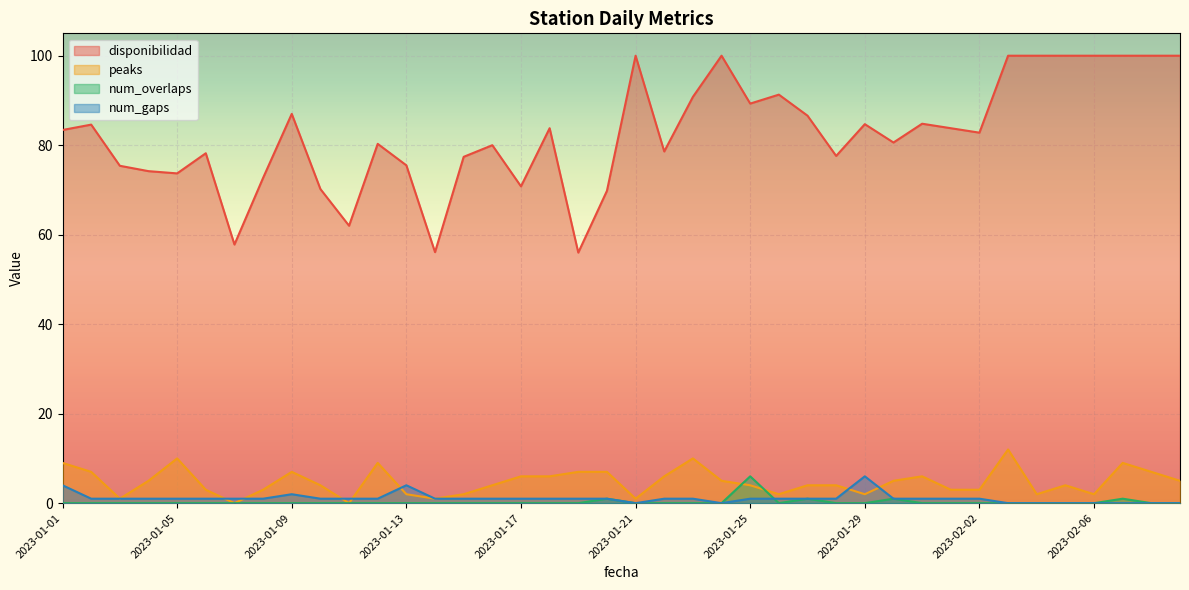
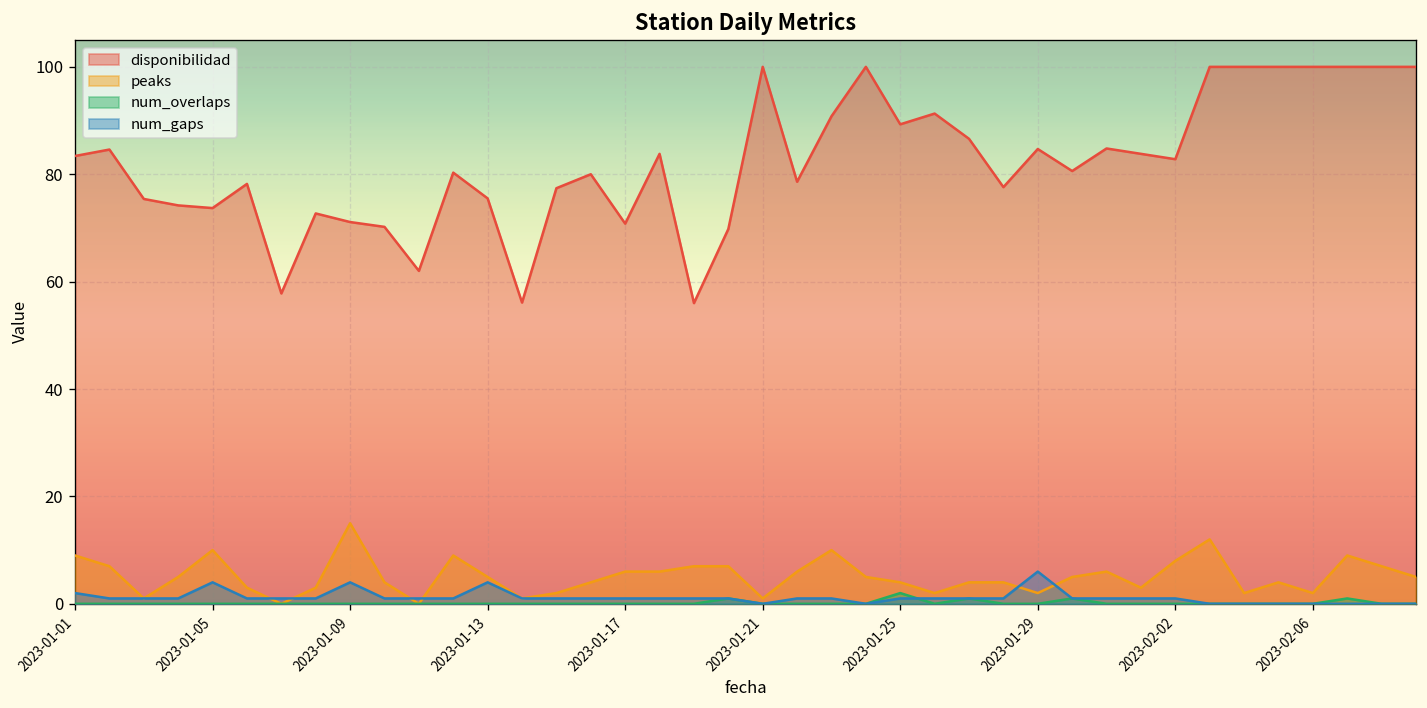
  {
    "disponibilidad": {
      "2023-01-01": 83,
      "2023-01-05": 74,
-     "2023-01-09": 87,
+     "2023-01-09": 71,
      "2023-01-13": 76,
      "2023-01-17": 71,
      "2023-01-21": 100,
      "2023-01-25": 89,
      "2023-01-29": 85,
      "2023-02-02": 83,
      "2023-02-06": 100
    },
    "peaks": {
      "2023-01-01": 9,
      "2023-01-05": 10,
-     "2023-01-09": 7,
-     "2023-01-13": 2,
+     "2023-01-09": 15,
+     "2023-01-13": 5,
      "2023-01-17": 6,
      "2023-01-21": 1,
      "2023-01-25": 4,
      "2023-01-29": 2,
-     "2023-02-02": 3,
+     "2023-02-02": 8,
      "2023-02-06": 2
    },
    "num_overlaps": {
      "2023-01-01": 0,
      "2023-01-05": 0,
      "2023-01-09": 0,
      "2023-01-13": 0,
      "2023-01-17": 0,
-     "2023-01-25": 6,
+     "2023-01-25": 2,
      "2023-01-29": 0,
      "2023-02-02": 0
    },
    "num_gaps": {
-     "2023-01-01": 4,
-     "2023-01-05": 1,
-     "2023-01-09": 2,
+     "2023-01-01": 2,
+     "2023-01-05": 4,
+     "2023-01-09": 4,
      "2023-01-13": 4,
      "2023-01-17": 1,
      "2023-01-25": 1,
      "2023-01-29": 6,
      "2023-02-02": 1
    }
  }
